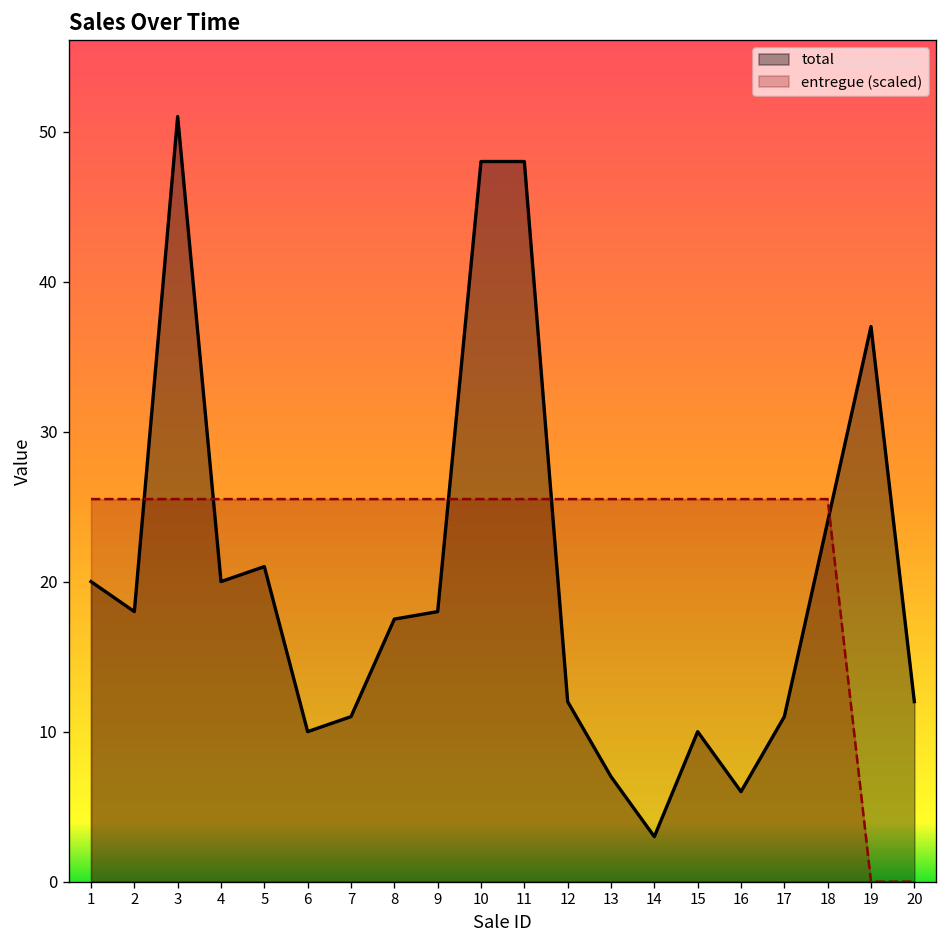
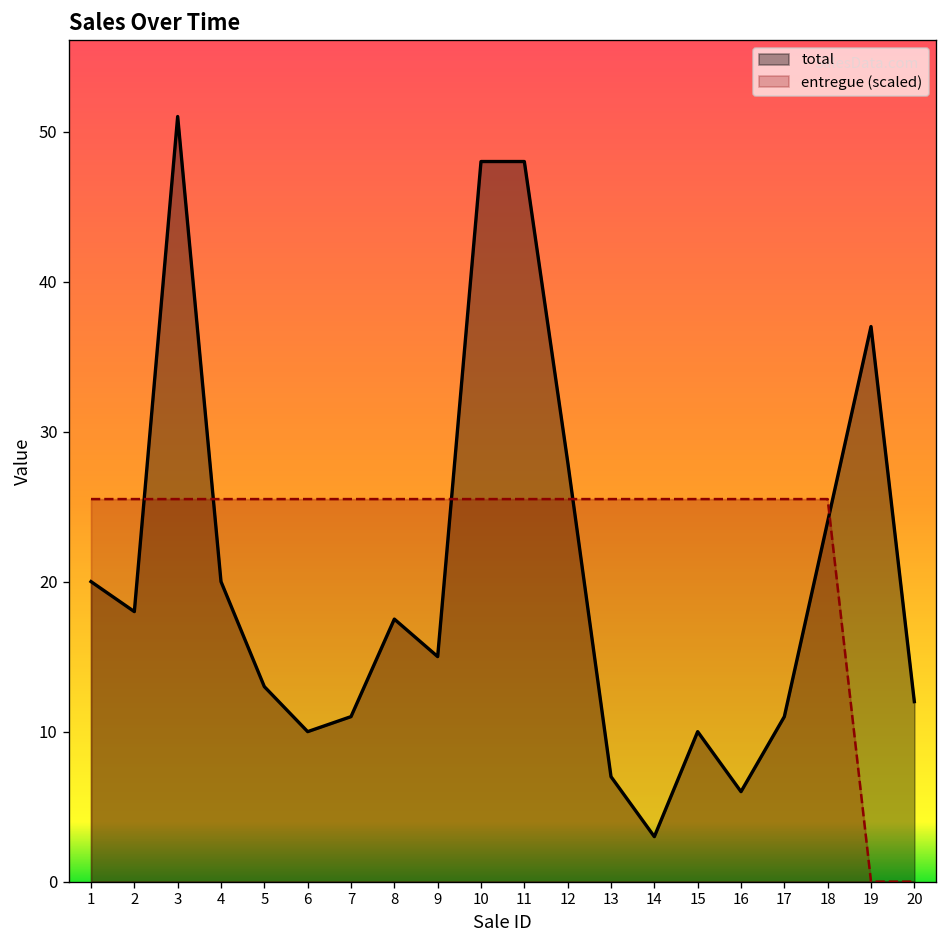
  {
    "total": {
      "1": 20,
      "2": 18,
      "3": 51,
      "4": 20,
-     "5": 21,
+     "5": 13,
      "6": 10,
      "7": 11,
      "8": 17.5,
-     "9": 18,
+     "9": 15,
      "10": 48,
      "11": 48,
-     "12": 12,
+     "12": 28,
      "13": 7,
      "14": 3,
      "15": 10,
      "16": 6,
      "17": 11,
      "18": 24,
      "19": 37,
      "20": 12
    },
    "entregue (scaled)": {
      "1": 25.5,
      "2": 25.5,
      "3": 25.5,
      "4": 25.5,
      "5": 25.5,
      "6": 25.5,
      "7": 25.5,
      "8": 25.5,
      "9": 25.5,
      "10": 25.5,
      "11": 25.5,
      "12": 25.5,
      "13": 25.5,
      "14": 25.5,
      "15": 25.5,
      "16": 25.5,
      "17": 25.5,
      "18": 25.5,
      "19": 0,
      "20": 0
    }
  }
